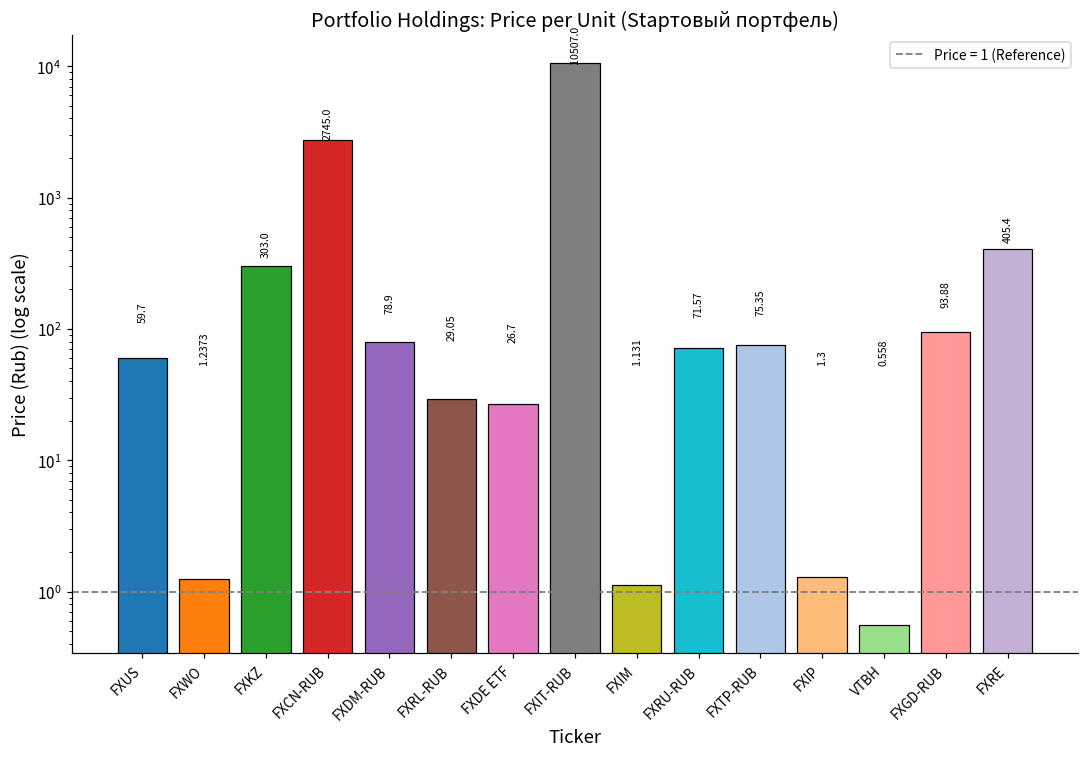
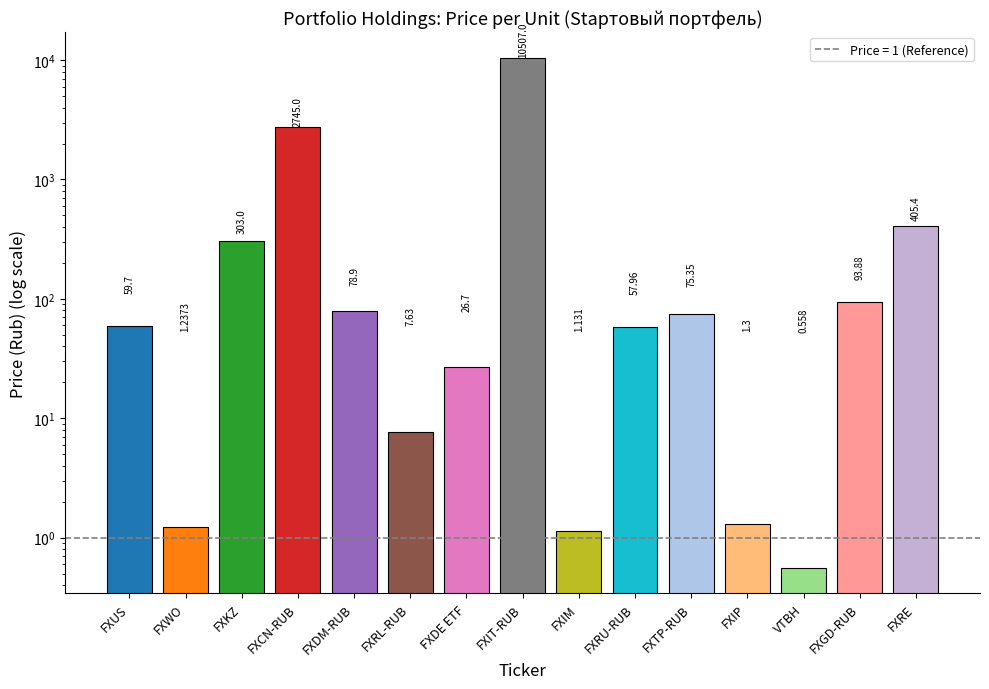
  {
    "FXKZ": 303.0,
    "FXCN-RUB": 2745.0,
-   "FXRL-RUB": 29.05,
+   "FXRL-RUB": 7.63,
    "FXIT-RUB": 10507.0,
-   "FXRU-RUB": 71.57,
+   "FXRU-RUB": 57.96,
    "FXGD-RUB": 93.88,
    "FXRE": 405.4
  }
